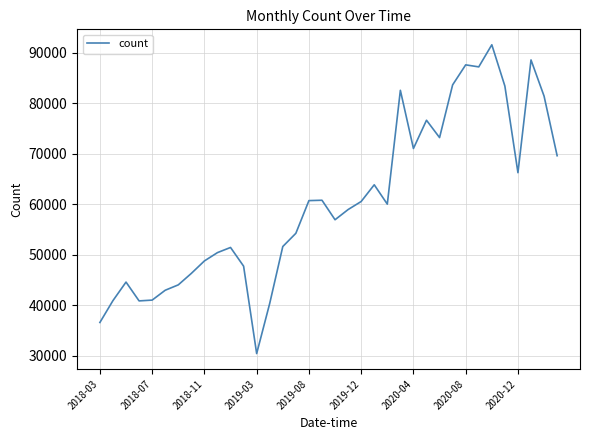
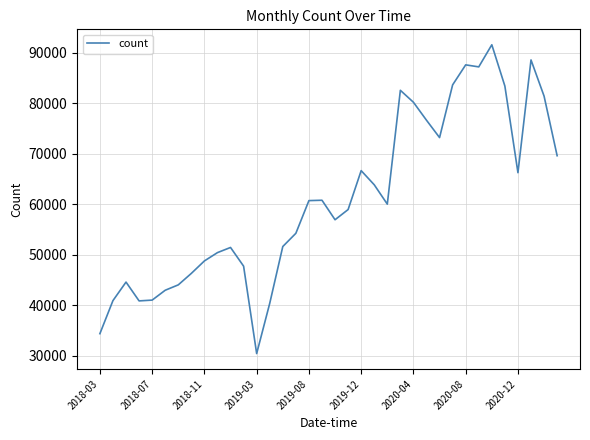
  {
-   "2018-03": 37000,
+   "2018-03": 34000,
    "2018-07": 41000,
    "2018-11": 49000,
    "2019-03": 30000,
    "2019-08": 61000,
-   "2019-12": 61000,
-   "2020-04": 71000,
+   "2019-12": 67000,
+   "2020-04": 80000,
    "2020-08": 88000,
    "2020-12": 66000
  }
